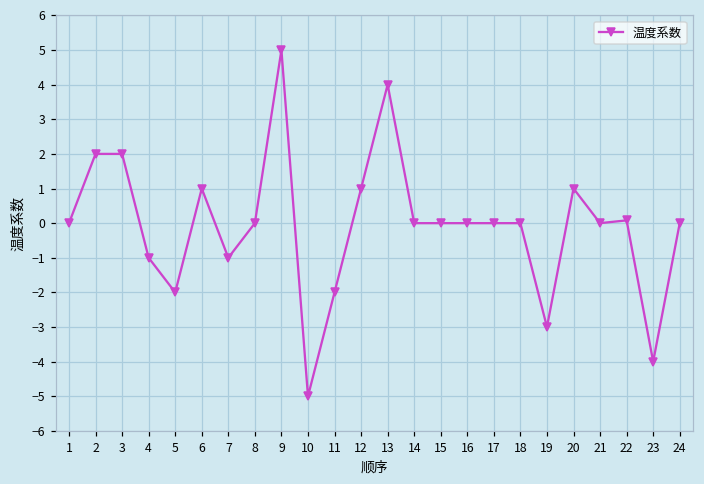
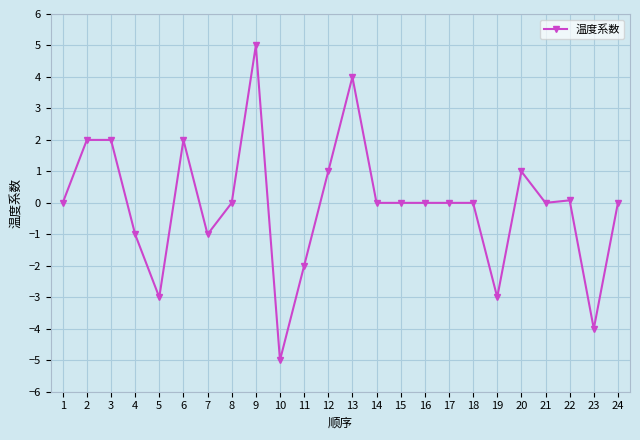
  {
    "1": 0,
    "2": 2,
    "3": 2,
    "4": -1,
-   "5": -2,
-   "6": 1,
+   "5": -3,
+   "6": 2,
    "7": -1,
    "8": 0,
    "9": 5,
    "10": -5,
    "11": -2,
    "12": 1,
    "13": 4,
    "14": 0,
    "15": 0,
    "16": 0,
    "17": 0,
    "18": 0,
    "19": -3,
    "20": 1,
    "21": 0,
    "22": 0.1,
    "23": -4,
    "24": 0
  }
